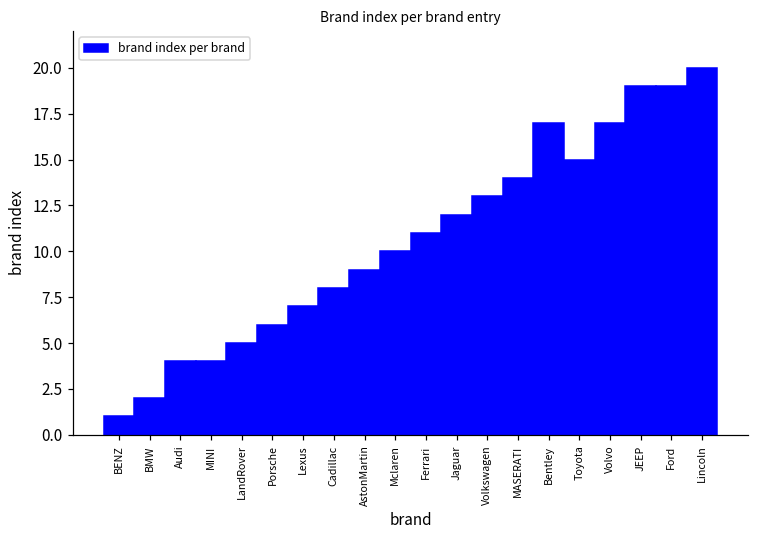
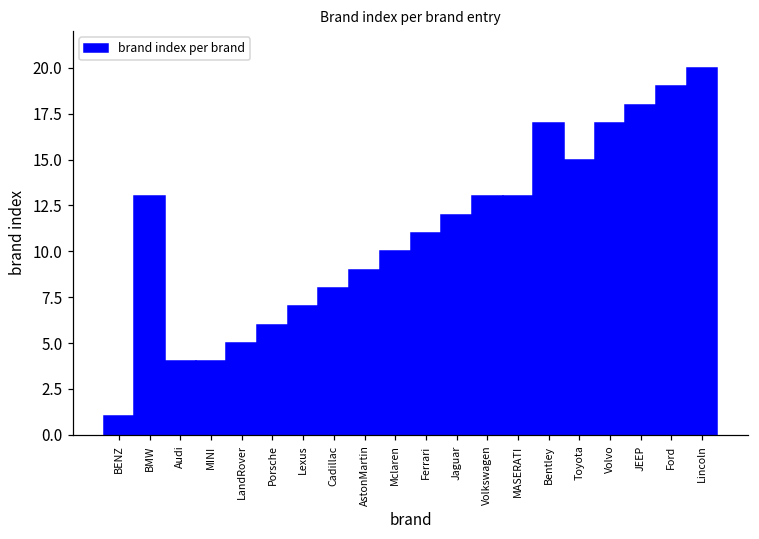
  {
    "BENZ": 1,
-   "BMW": 2,
+   "BMW": 13,
    "Audi": 4,
    "MINI": 4,
    "LandRover": 5,
    "Porsche": 6,
    "Lexus": 7,
    "Cadillac": 8,
    "AstonMartin": 9,
    "Mclaren": 10,
    "Ferrari": 11,
    "Jaguar": 12,
    "Volkswagen": 13,
-   "MASERATI": 14,
+   "MASERATI": 13,
    "Bentley": 17,
    "Toyota": 15,
    "Volvo": 17,
-   "JEEP": 19,
+   "JEEP": 18,
    "Ford": 19,
    "Lincoln": 20
  }
